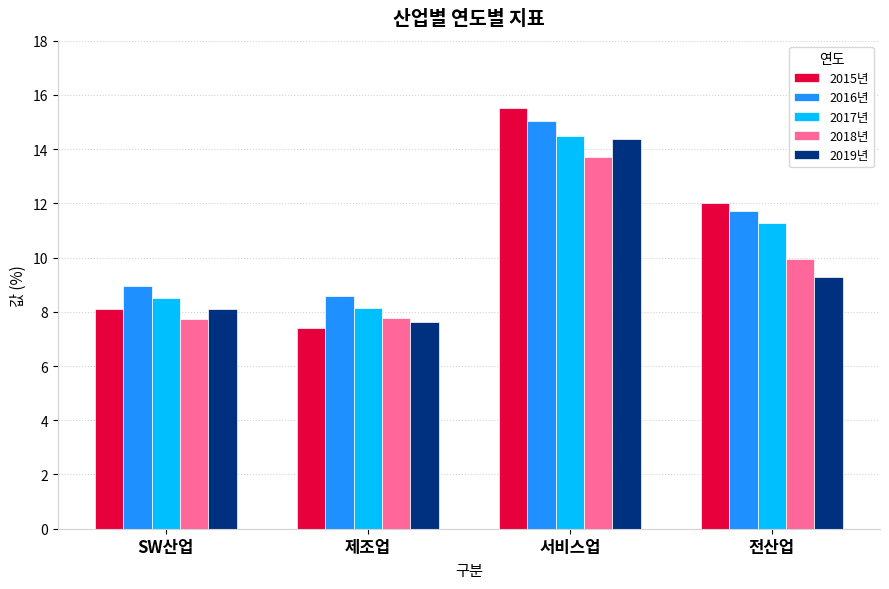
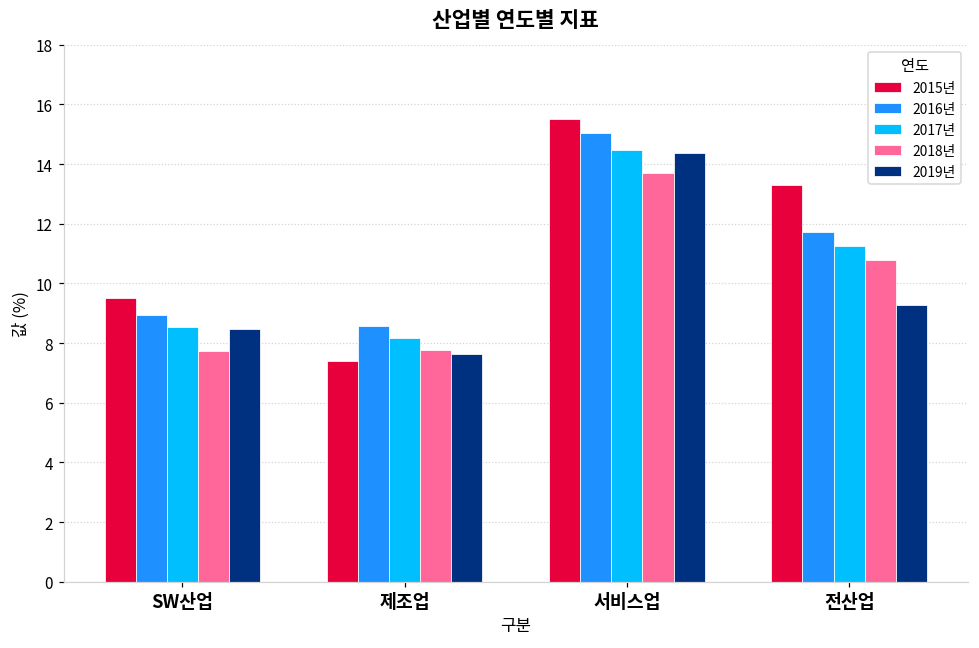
  {
    "2015년": {
-     "SW산업": 8.1,
+     "SW산업": 9.5,
      "제조업": 7.4,
      "서비스업": 15.5,
-     "전산업": 12.0
+     "전산업": 13.3
    },
    "2018년": {
      "SW산업": 7.7,
      "제조업": 7.8,
      "서비스업": 13.7,
-     "전산업": 9.9
+     "전산업": 10.8
    },
    "2019년": {
-     "SW산업": 8.1,
+     "SW산업": 8.5,
      "제조업": 7.6,
      "서비스업": 14.4,
      "전산업": 9.3
    }
  }
